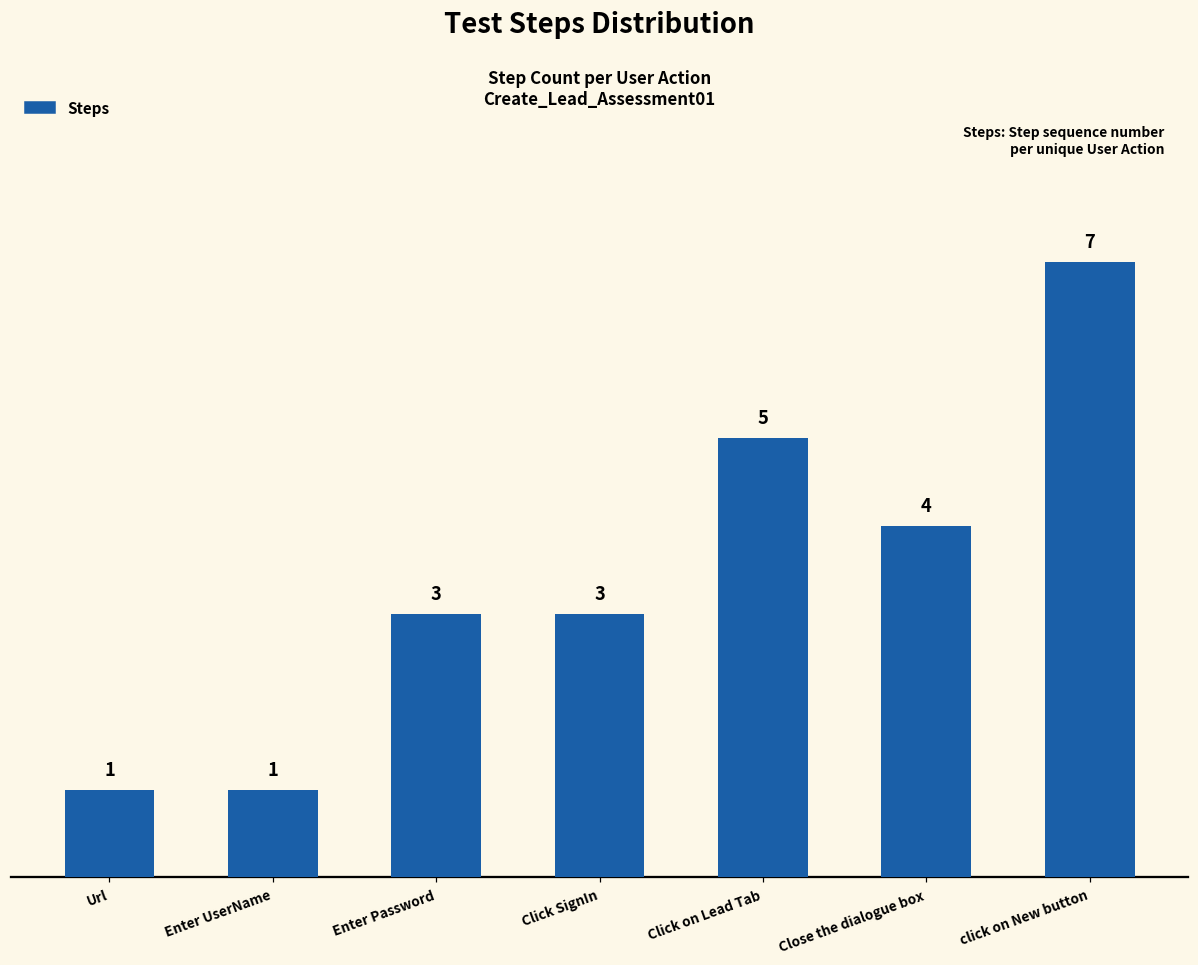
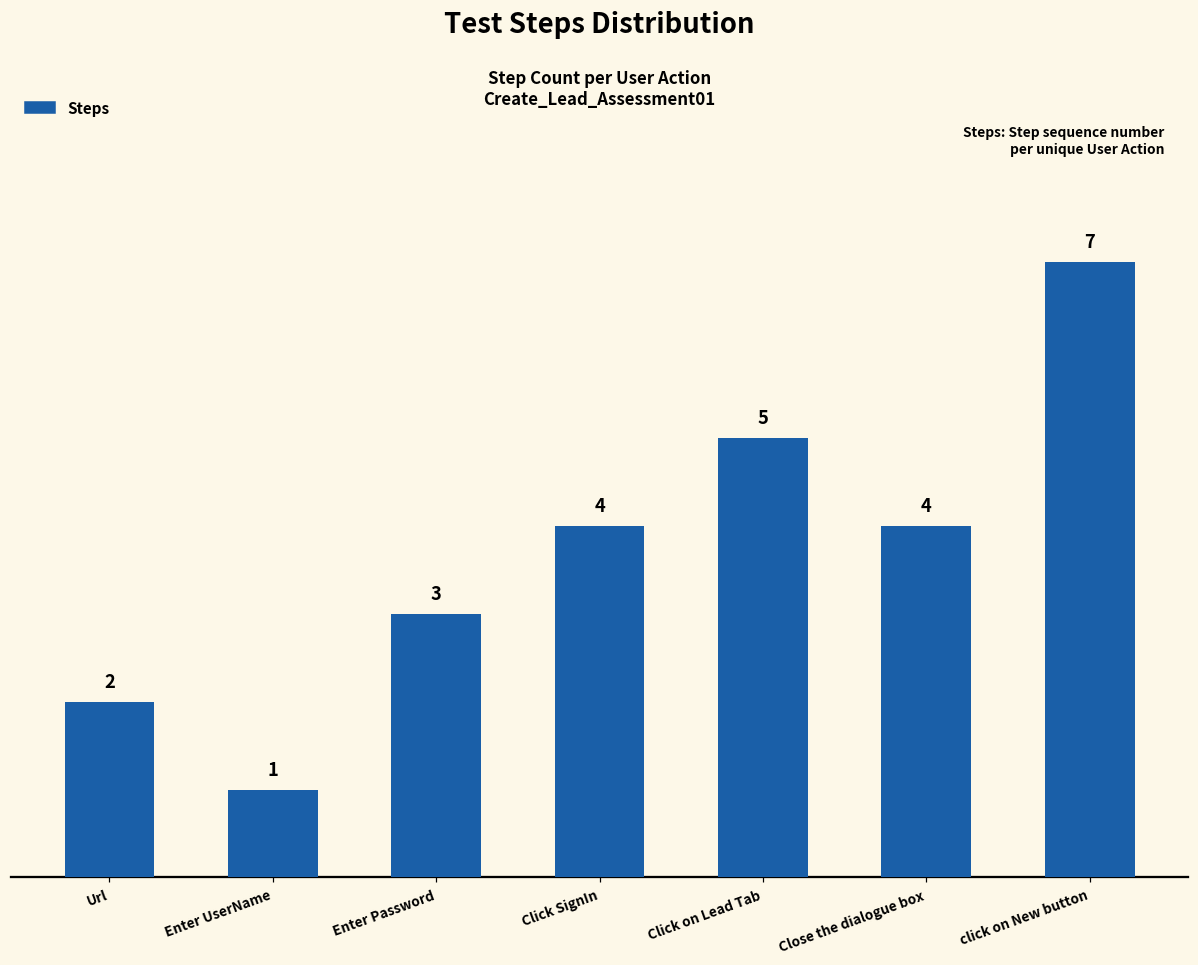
  {
-   "Url": 1,
+   "Url": 2,
    "Enter UserName": 1,
    "Enter Password": 3,
-   "Click SignIn": 3,
+   "Click SignIn": 4,
    "Click on Lead Tab": 5,
    "Close the dialogue box": 4,
    "click on New button": 7
  }
